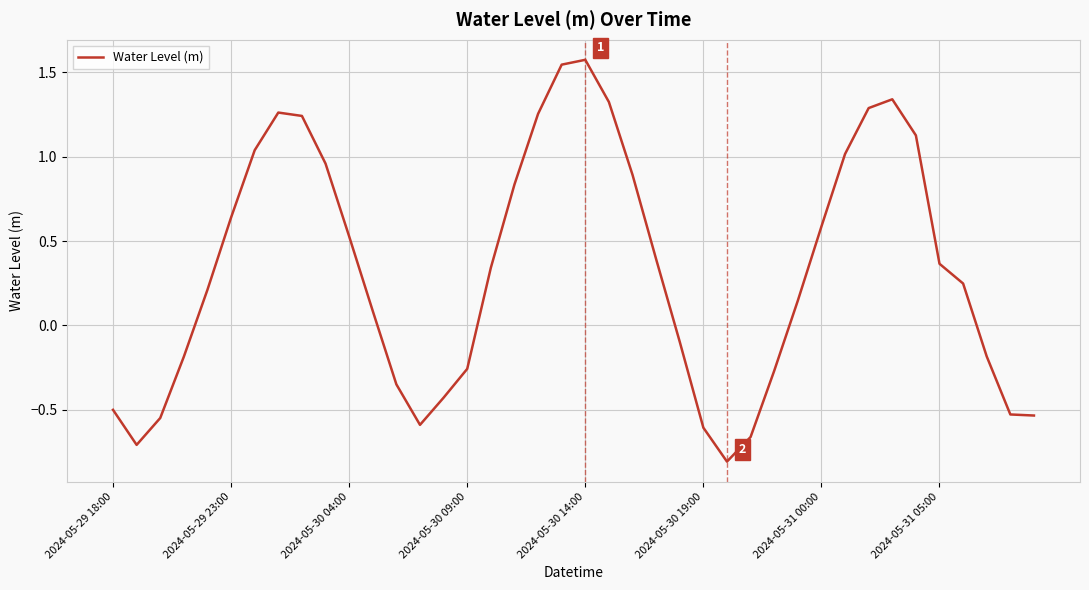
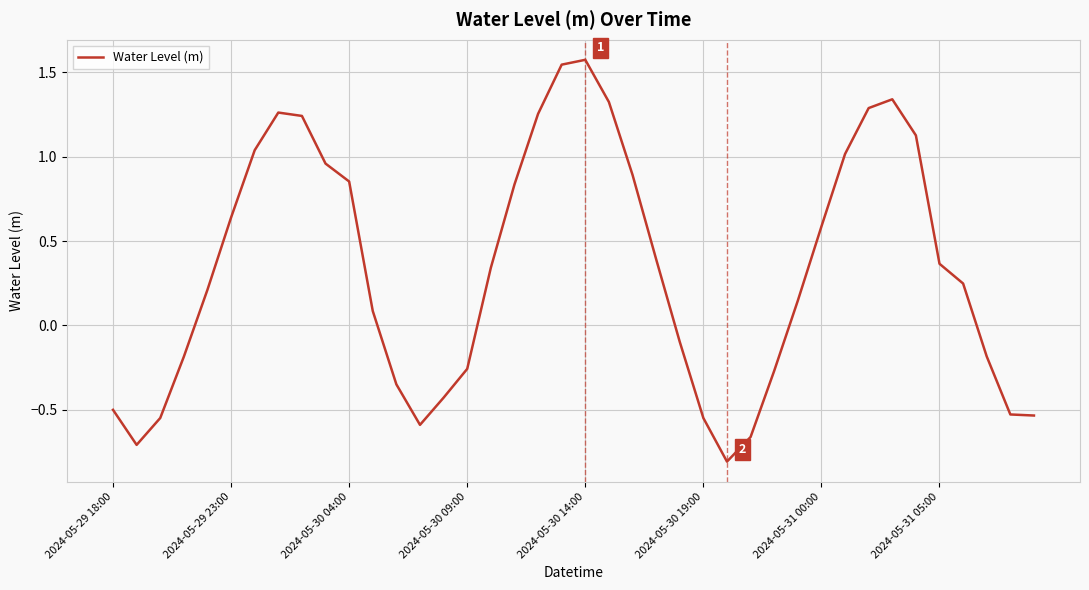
  {
    "2024-05-29 18:00": -0.50,
    "2024-05-29 23:00": 0.64,
-   "2024-05-30 04:00": 0.53,
+   "2024-05-30 04:00": 0.85,
    "2024-05-30 09:00": -0.26,
-   "2024-05-30 19:00": -0.61,
+   "2024-05-30 19:00": -0.55,
    "2024-05-31 00:00": 0.59,
    "2024-05-31 05:00": 0.37
  }
